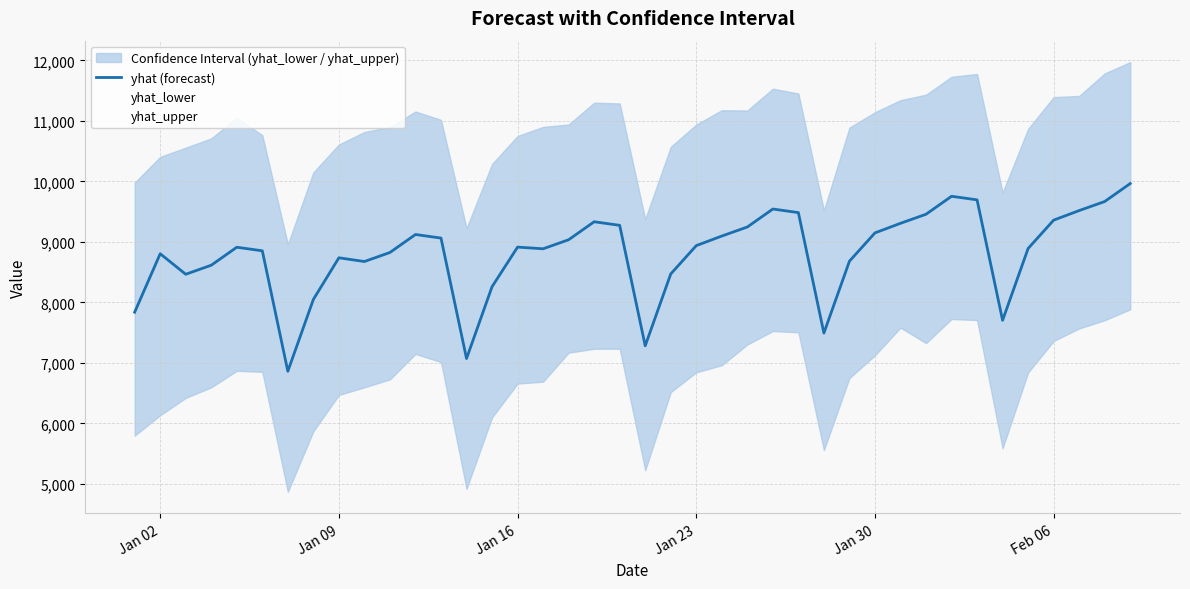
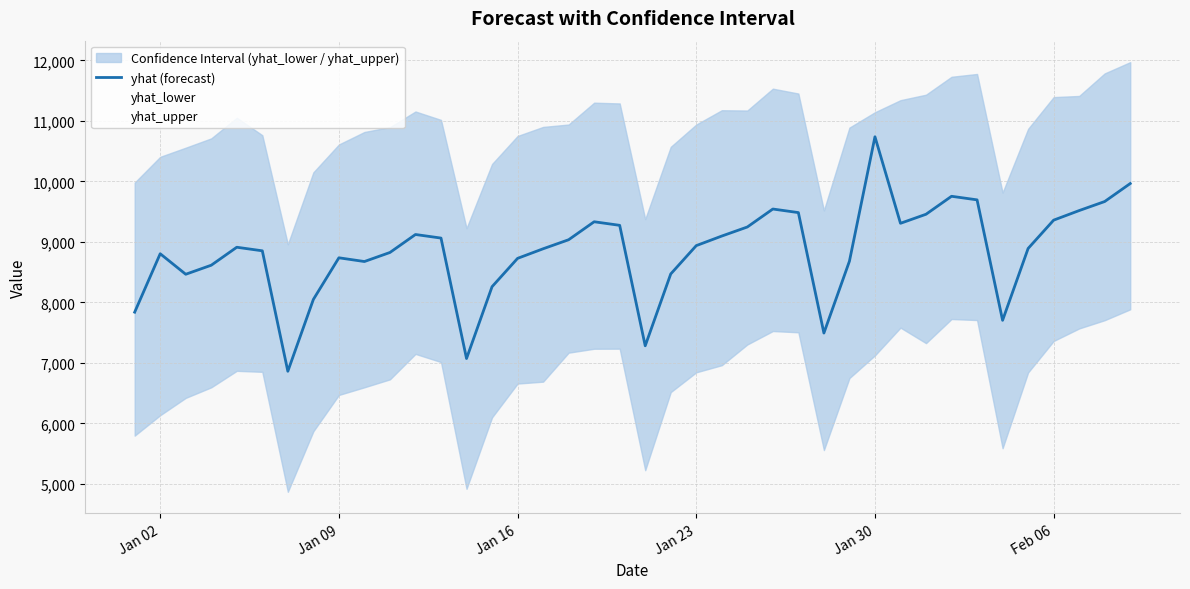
  {
    "yhat (forecast)": {
      "Jan 02": "8,800",
      "Jan 09": "8,700",
-     "Jan 16": "8,900",
+     "Jan 16": "8,700",
      "Jan 23": "8,900",
-     "Jan 30": "9,100",
+     "Jan 30": "10,700",
      "Feb 06": "9,400"
    }
  }
